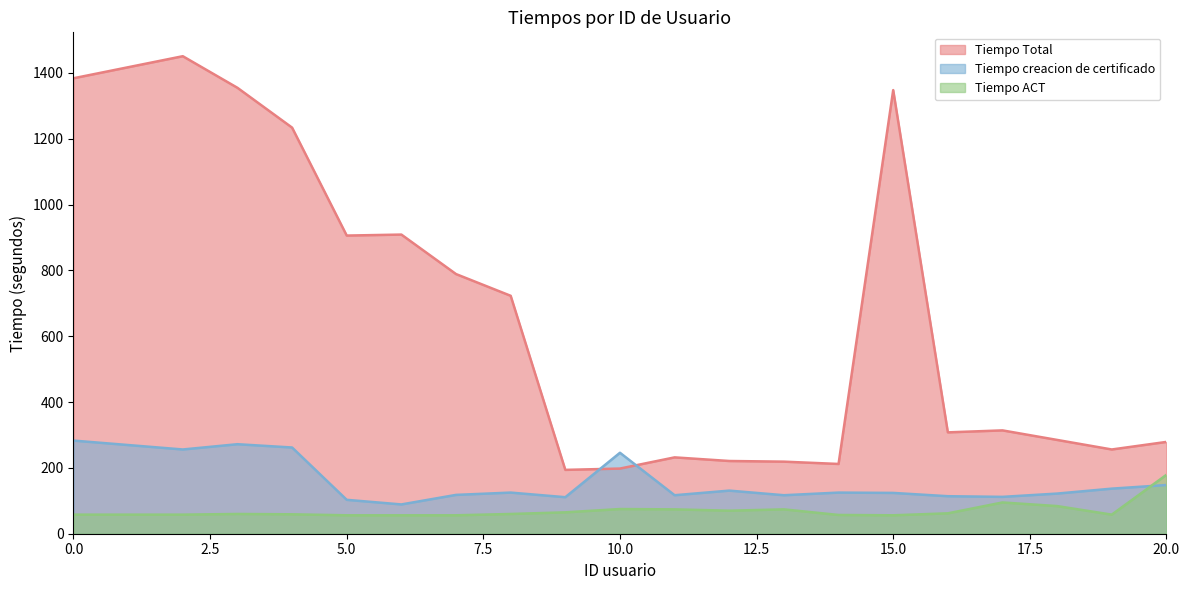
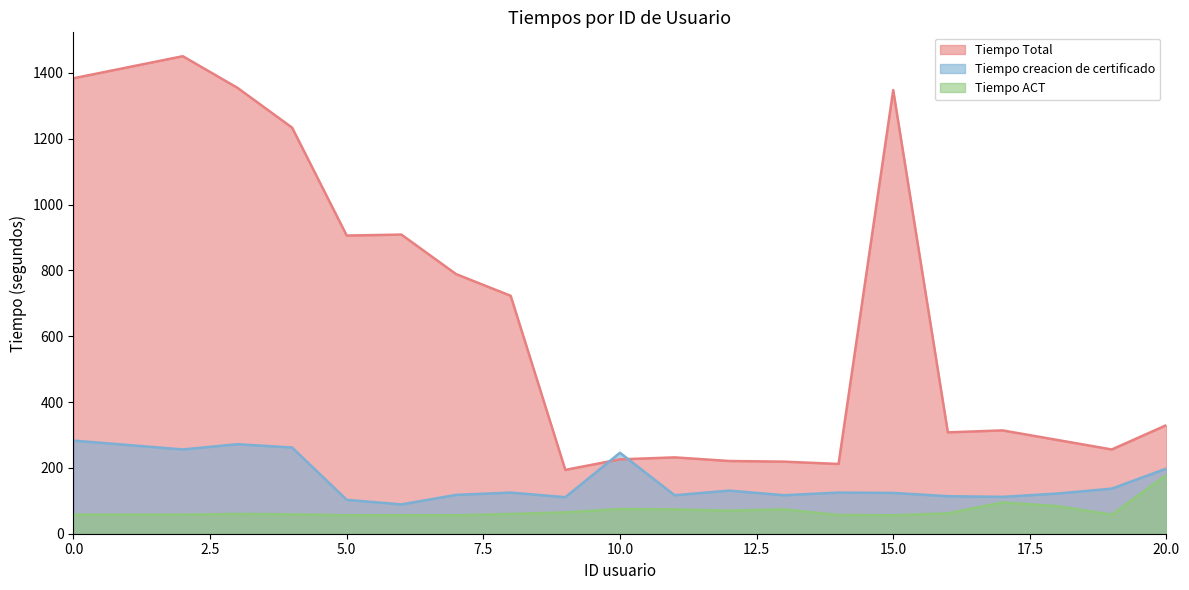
  {
    "Tiempo Total": {
      "0.0": 1380,
      "5.0": 910,
-     "10.0": 200,
+     "10.0": 230,
      "15.0": 1350,
-     "20.0": 280
+     "20.0": 330
    },
    "Tiempo creacion de certificado": {
      "0.0": 280,
      "5.0": 100,
      "10.0": 250,
      "15.0": 120,
-     "20.0": 150
+     "20.0": 200
    },
    "Tiempo ACT": {
      "0.0": 60,
      "5.0": 60,
      "10.0": 80,
      "15.0": 60,
      "20.0": 180
    }
  }
